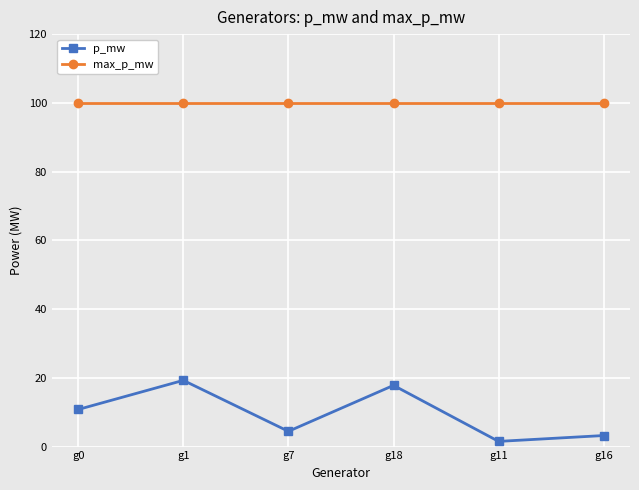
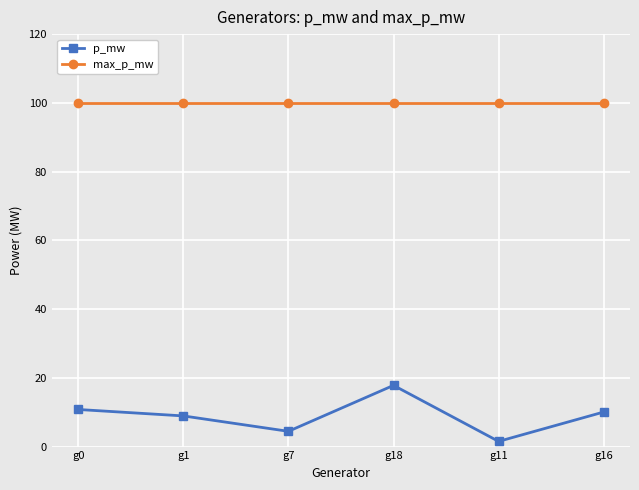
  {
    "p_mw": {
      "g0": 11,
-     "g1": 19,
+     "g1": 9,
      "g7": 4,
      "g18": 18,
      "g11": 2,
-     "g16": 3
+     "g16": 10
    },
    "max_p_mw": {
      "g0": 100,
      "g1": 100,
      "g7": 100,
      "g18": 100,
      "g11": 100,
      "g16": 100
    }
  }
